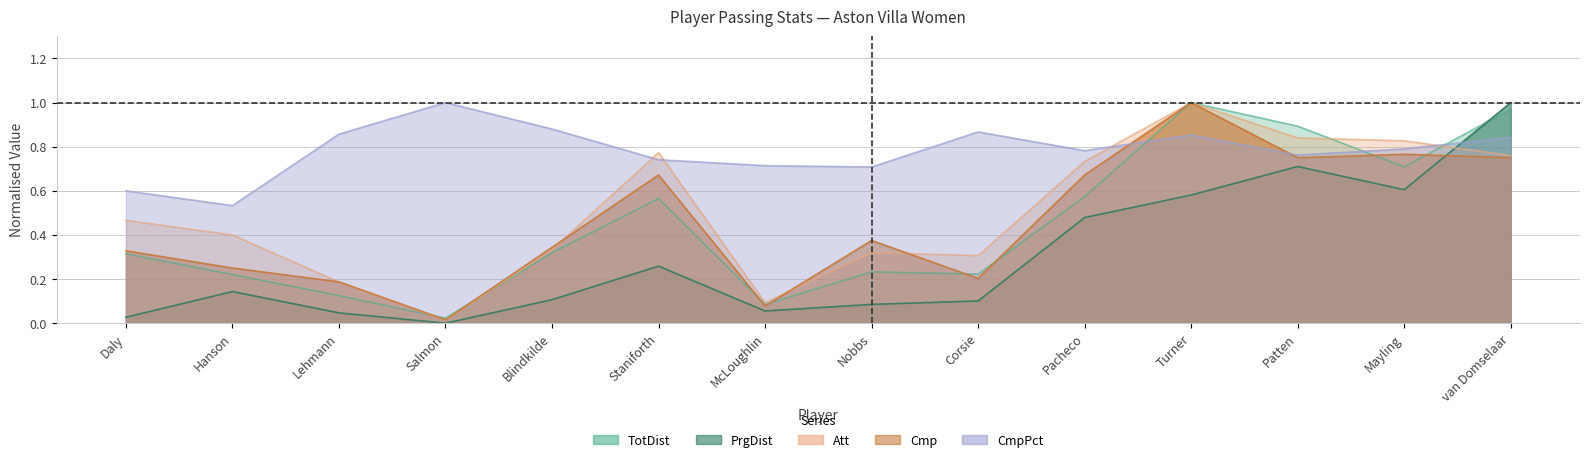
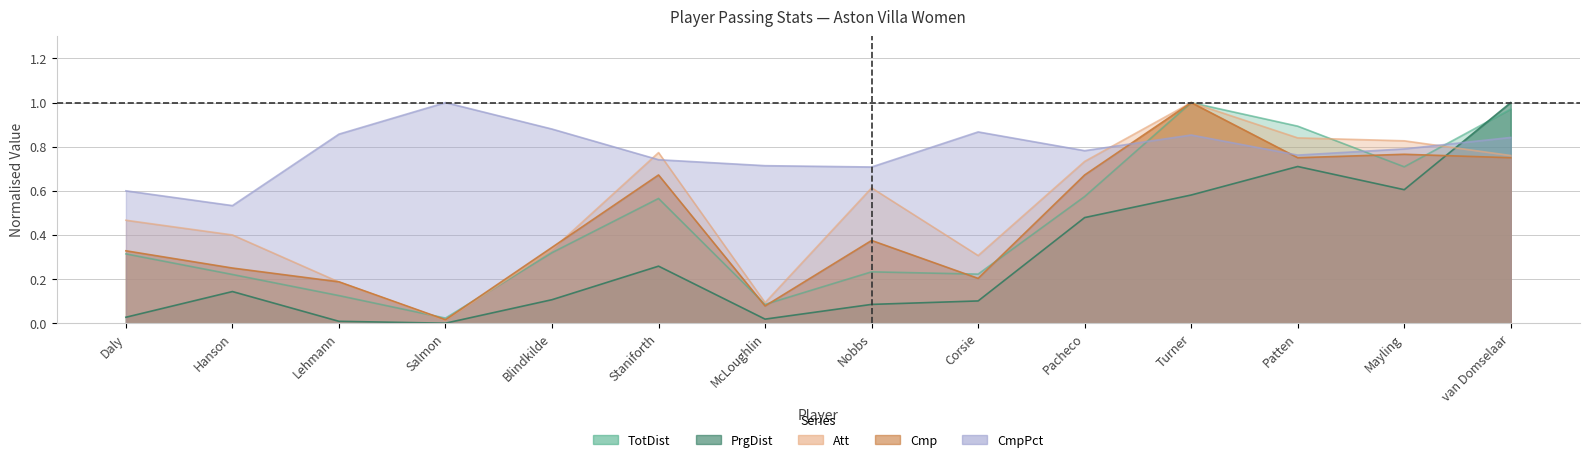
  {
    "PrgDist": {
      "Daly": 0.03,
      "Hanson": 0.14,
-     "Lehmann": 0.05,
+     "Lehmann": 0.01,
      "Salmon": 0.00,
      "Blindkilde": 0.11,
      "Staniforth": 0.26,
-     "McLoughlin": 0.06,
+     "McLoughlin": 0.02,
      "Nobbs": 0.09,
      "Corsie": 0.10,
      "Pacheco": 0.48,
      "Turner": 0.58,
      "Patten": 0.71,
      "Mayling": 0.61,
      "van Domselaar": 1.00
    },
    "Att": {
      "Daly": 0.47,
      "Hanson": 0.40,
      "Staniforth": 0.77,
-     "Nobbs": 0.32,
+     "Nobbs": 0.61,
      "Corsie": 0.31,
      "Pacheco": 0.73,
      "Patten": 0.84,
      "Mayling": 0.83
    },
    "Cmp": {
      "Daly": 0.33,
      "Hanson": 0.25,
      "Staniforth": 0.67,
      "Nobbs": 0.38,
      "Corsie": 0.20,
      "Pacheco": 0.67,
      "Patten": 0.75,
      "Mayling": 0.77
    }
  }
